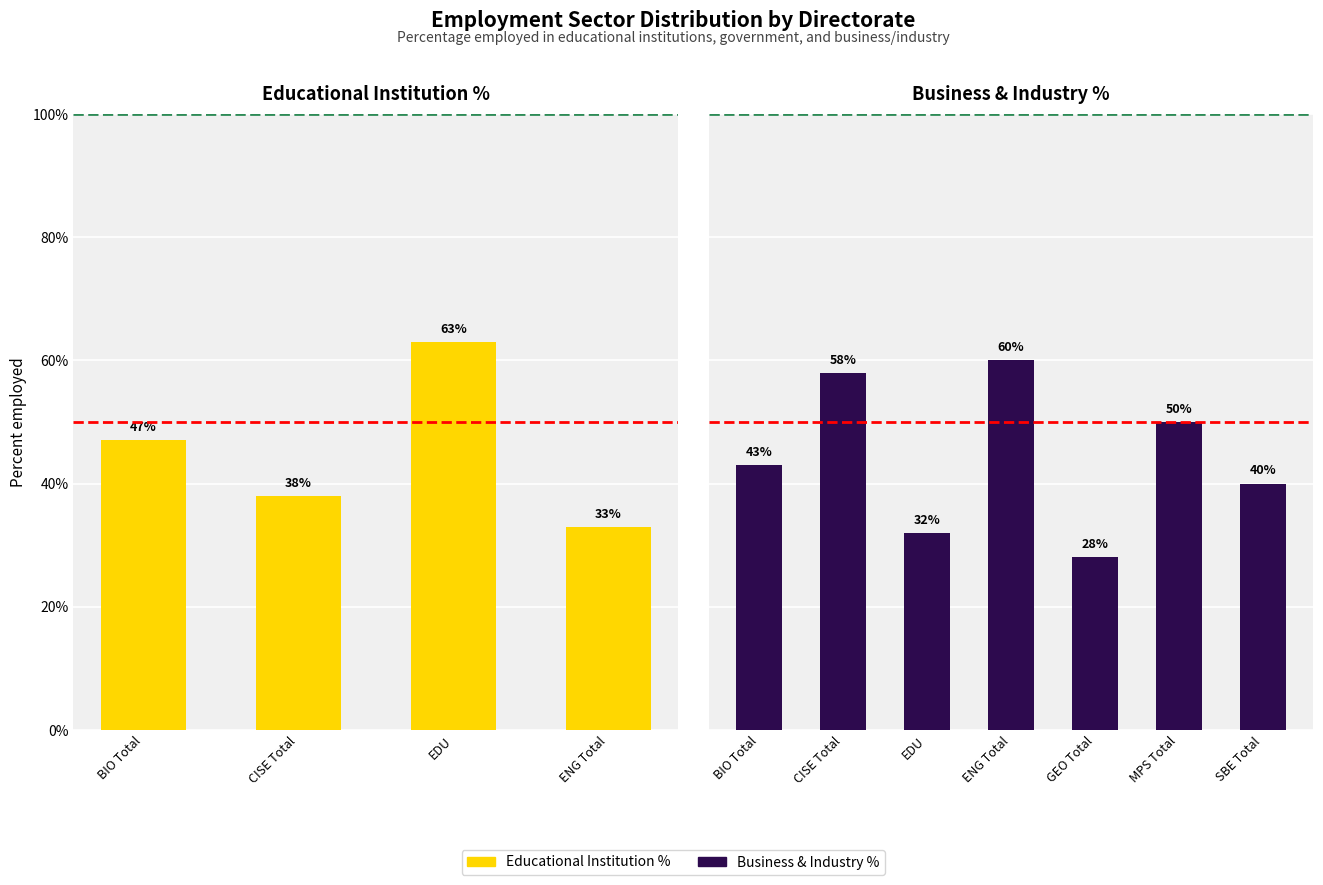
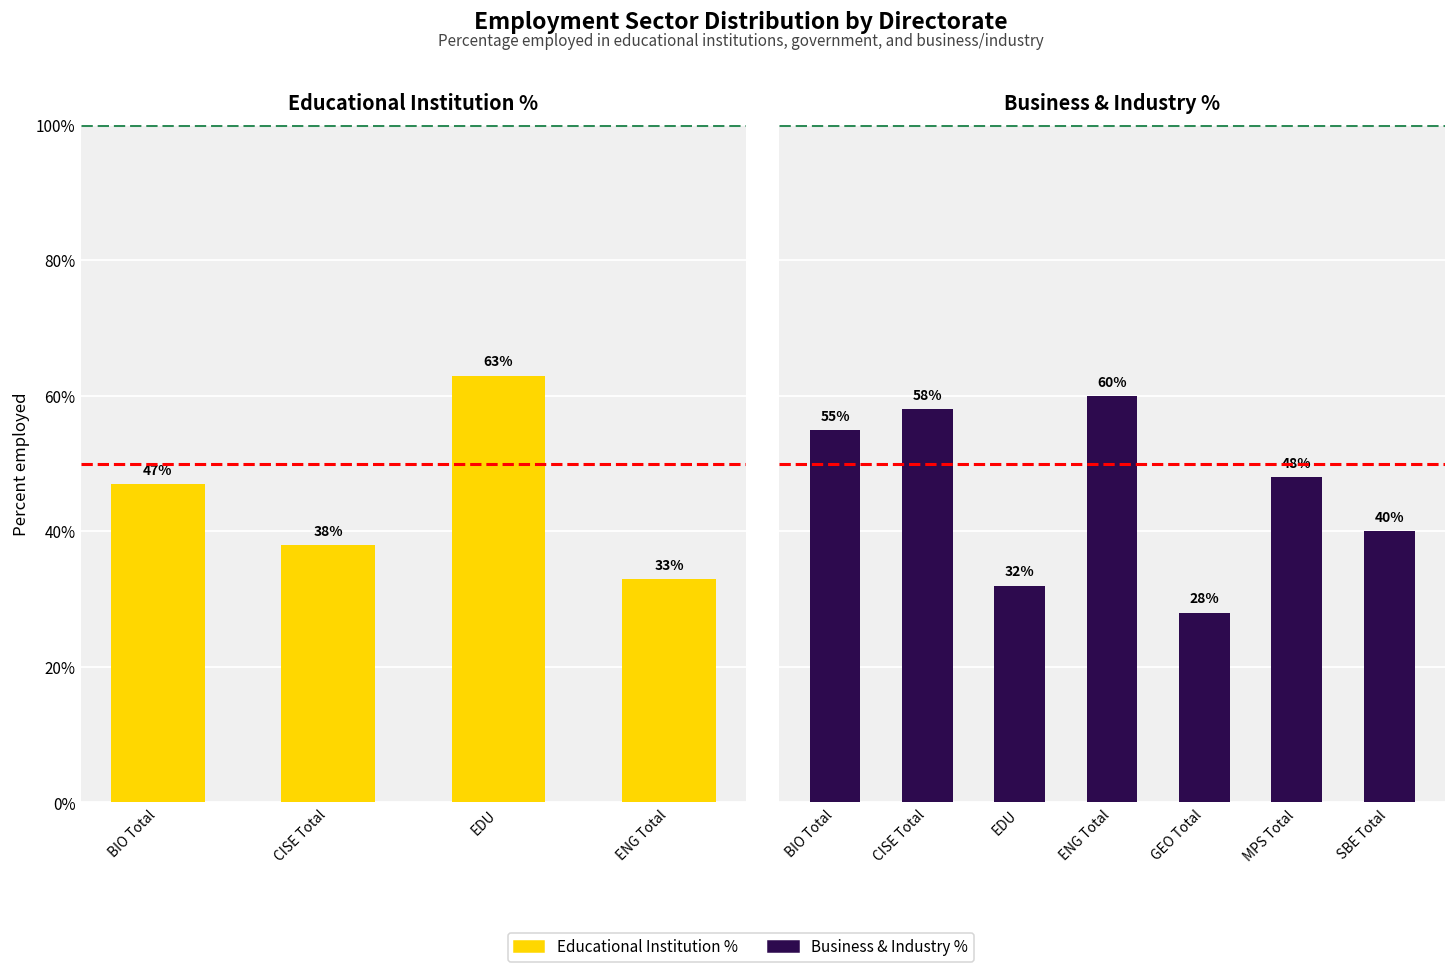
  {
    "Educational Institution %": {
      "BIO Total": "47%",
      "CISE Total": "38%",
      "EDU": "63%",
      "ENG Total": "33%"
    },
    "Business & Industry %": {
-     "BIO Total": "43%",
+     "BIO Total": "55%",
      "CISE Total": "58%",
      "EDU": "32%",
      "ENG Total": "60%",
      "GEO Total": "28%",
-     "MPS Total": "50%",
+     "MPS Total": "48%",
      "SBE Total": "40%"
    }
  }
